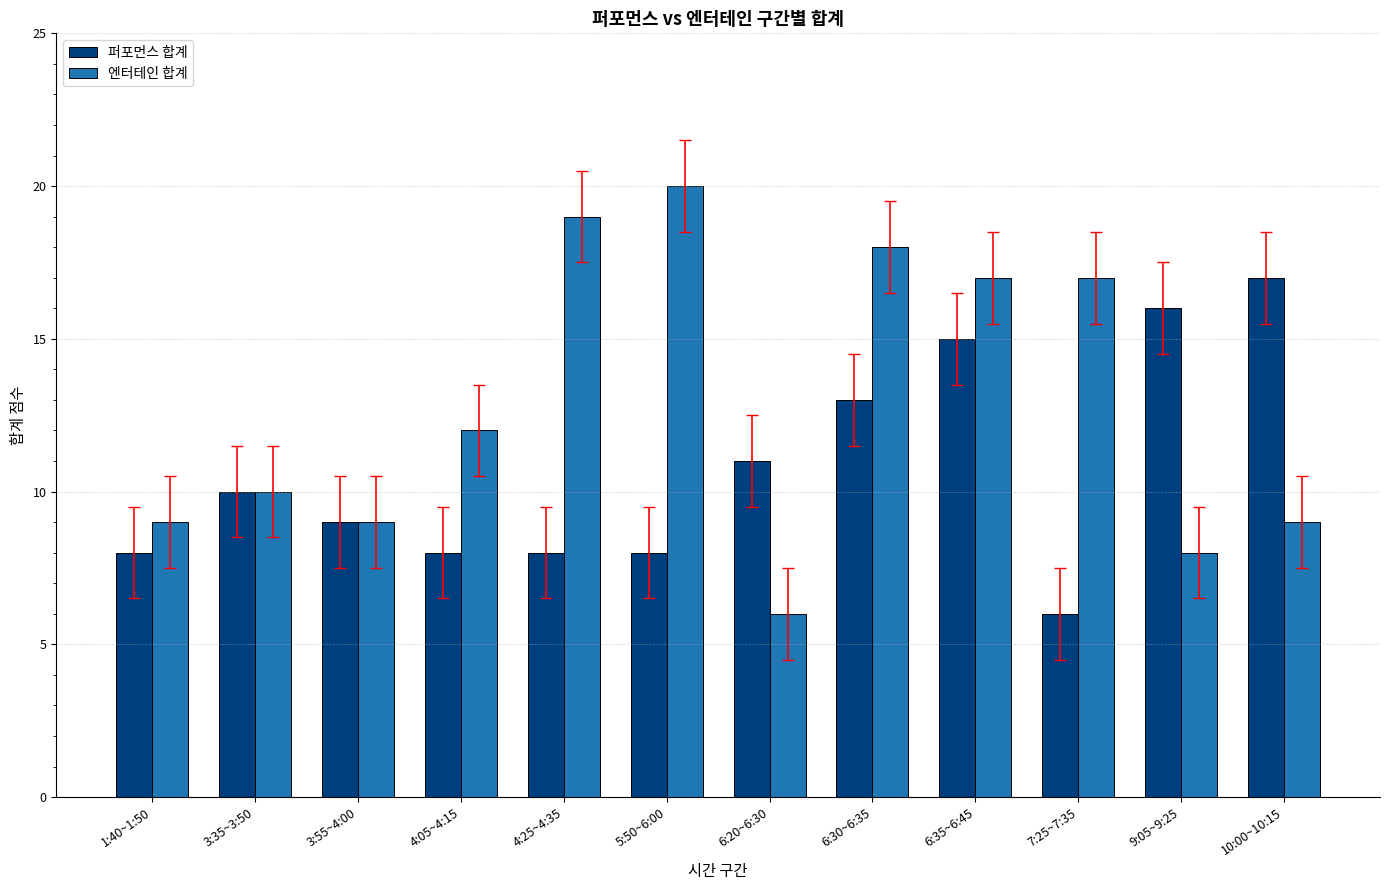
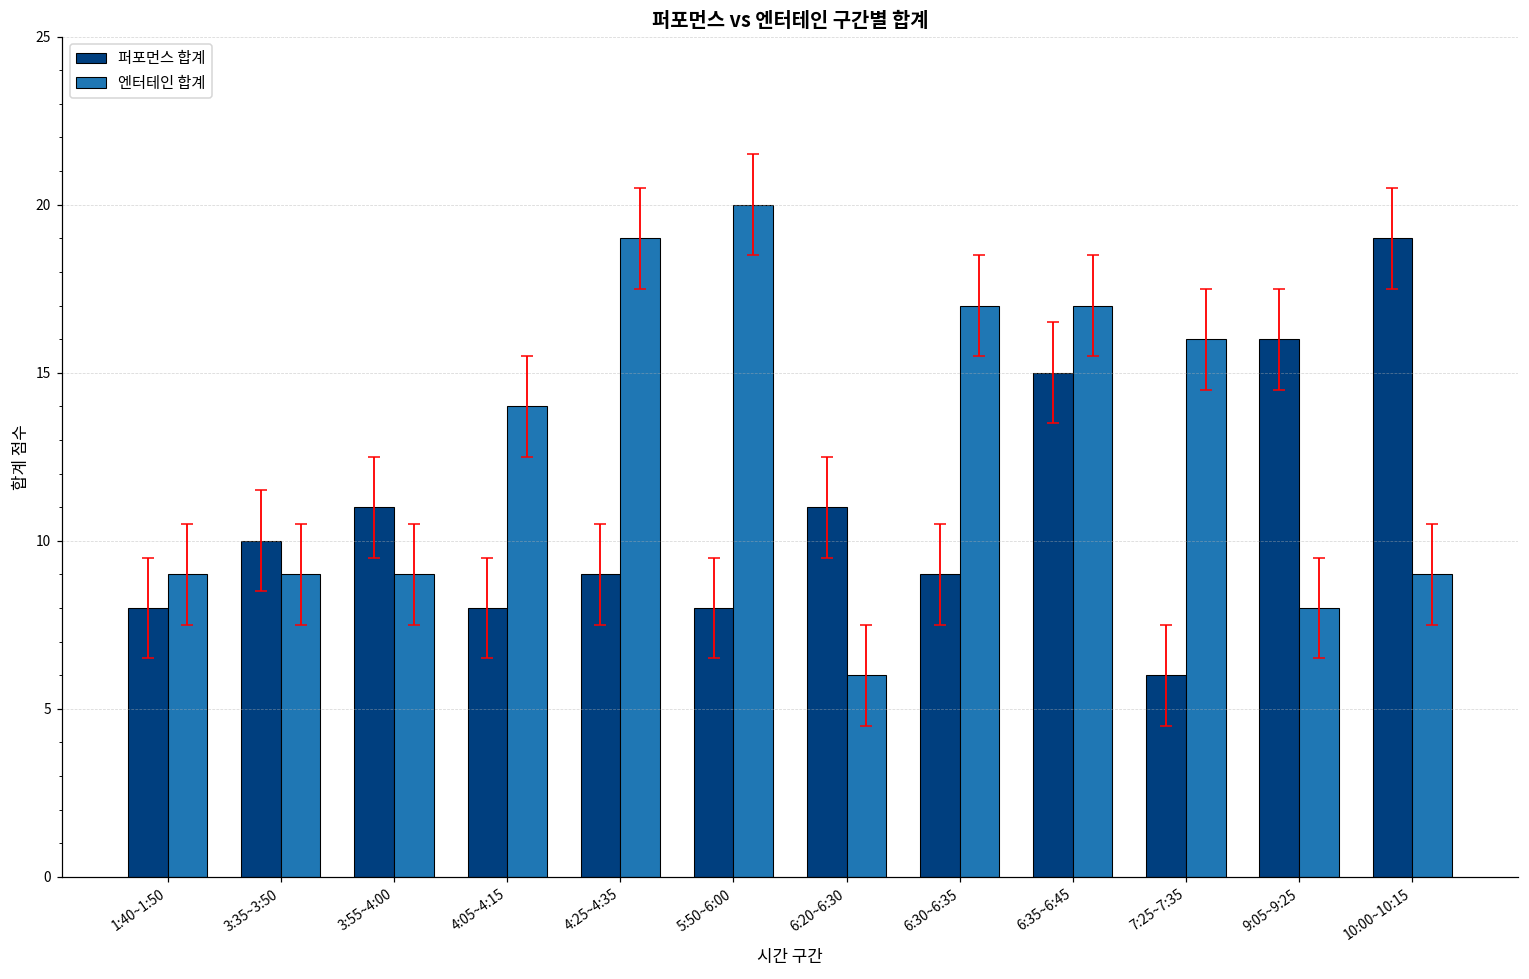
  {
    "퍼포먼스 합계": {
      "1:40~1:50": 8,
      "3:35~3:50": 10,
-     "3:55~4:00": 9,
+     "3:55~4:00": 11,
      "4:05~4:15": 8,
-     "4:25~4:35": 8,
+     "4:25~4:35": 9,
      "5:50~6:00": 8,
      "6:20~6:30": 11,
-     "6:30~6:35": 13,
+     "6:30~6:35": 9,
      "6:35~6:45": 15,
      "7:25~7:35": 6,
      "9:05~9:25": 16,
-     "10:00~10:15": 17
+     "10:00~10:15": 19
    },
    "엔터테인 합계": {
      "1:40~1:50": 9,
-     "3:35~3:50": 10,
+     "3:35~3:50": 9,
      "3:55~4:00": 9,
-     "4:05~4:15": 12,
+     "4:05~4:15": 14,
      "4:25~4:35": 19,
      "5:50~6:00": 20,
      "6:20~6:30": 6,
-     "6:30~6:35": 18,
+     "6:30~6:35": 17,
      "6:35~6:45": 17,
-     "7:25~7:35": 17,
+     "7:25~7:35": 16,
      "9:05~9:25": 8,
      "10:00~10:15": 9
    }
  }
